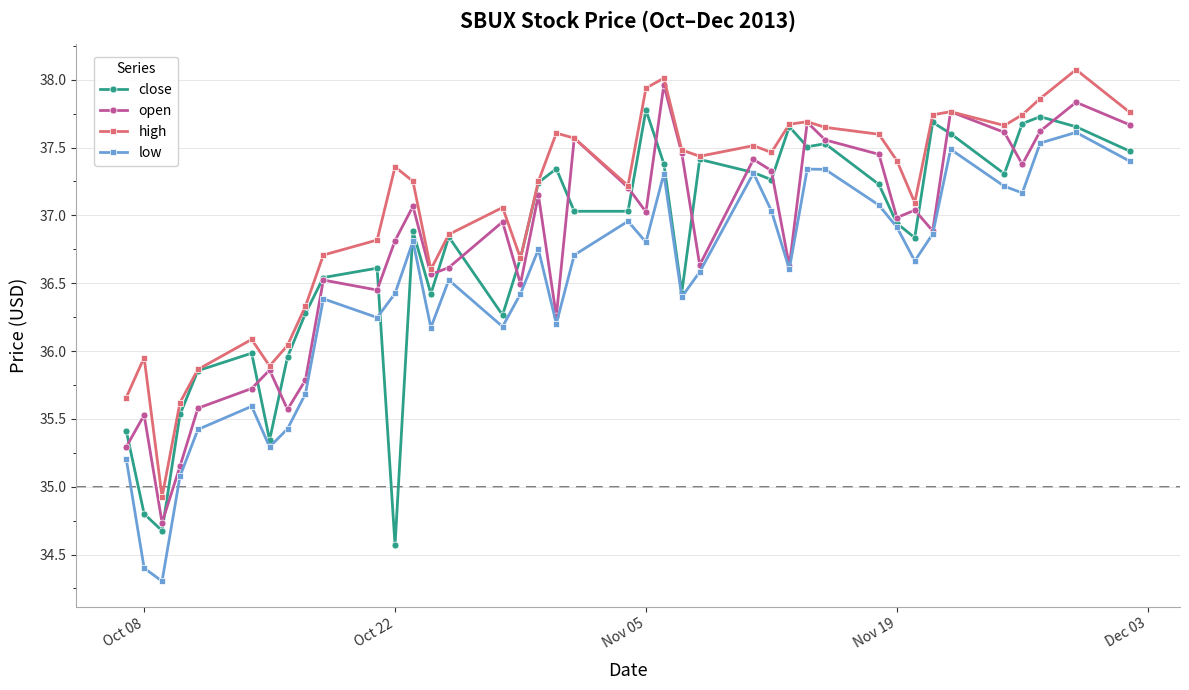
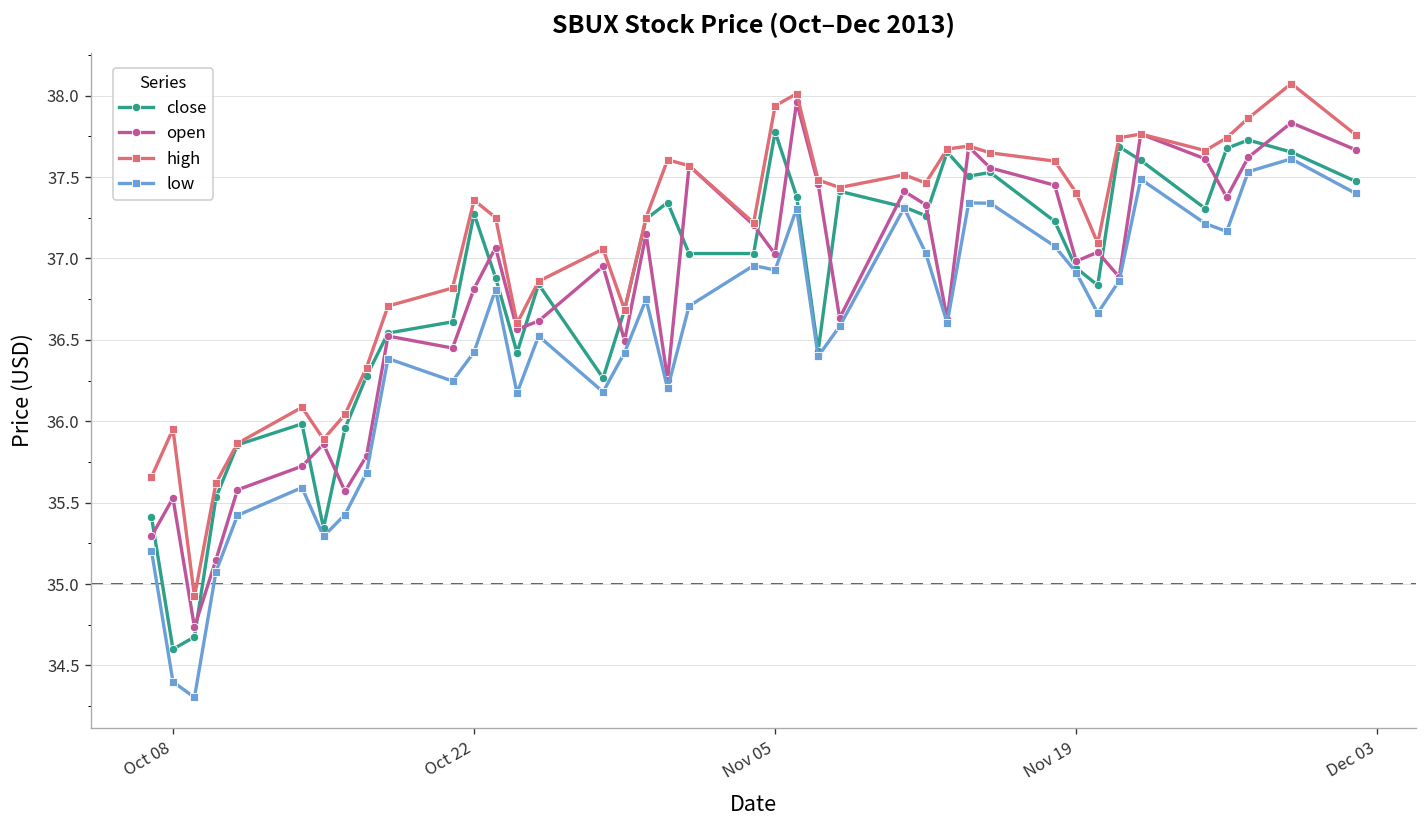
  {
    "close": {
-     "Oct 08": 34.8,
-     "Oct 22": 34.57,
+     "Oct 08": 34.6,
+     "Oct 22": 37.27,
      "Nov 05": 37.78,
      "Nov 19": 36.94
    },
    "low": {
      "Oct 08": 34.40,
      "Oct 22": 36.42,
-     "Nov 05": 36.80,
+     "Nov 05": 36.93,
      "Nov 19": 36.91
    }
  }
